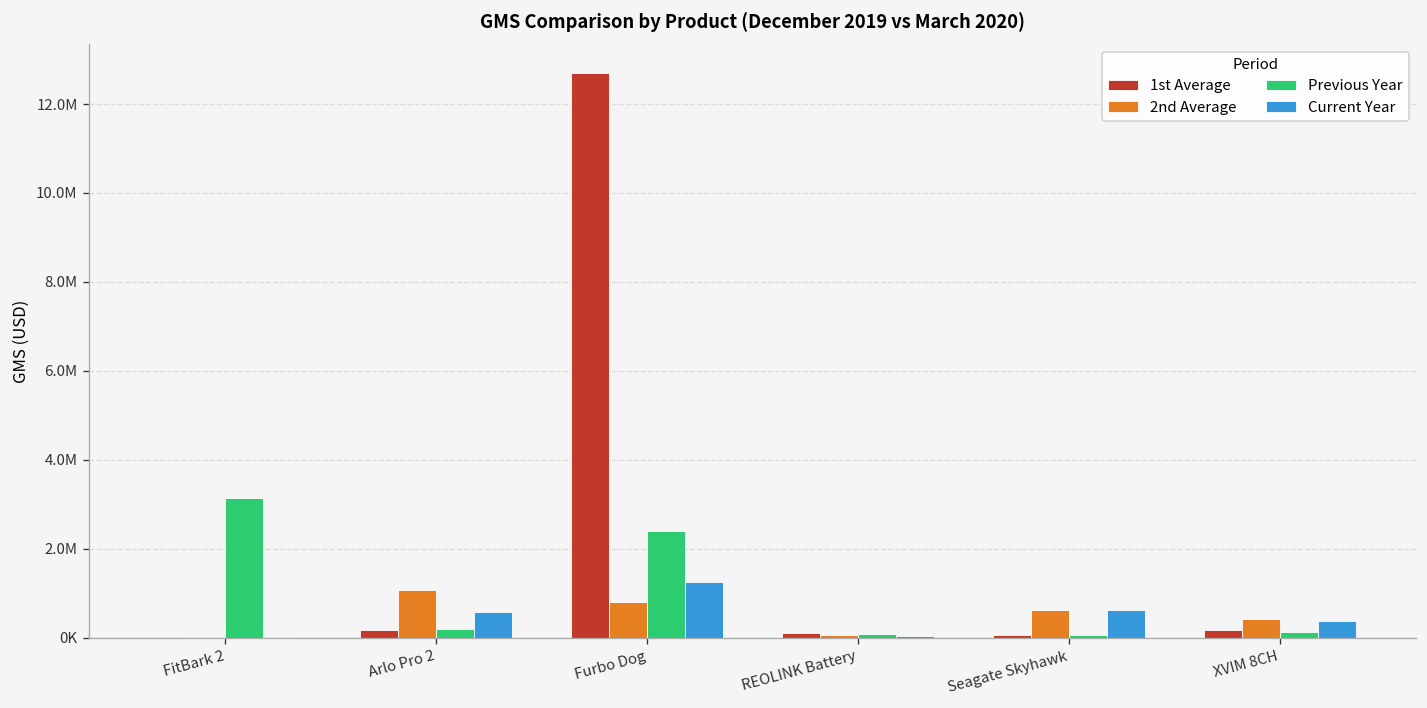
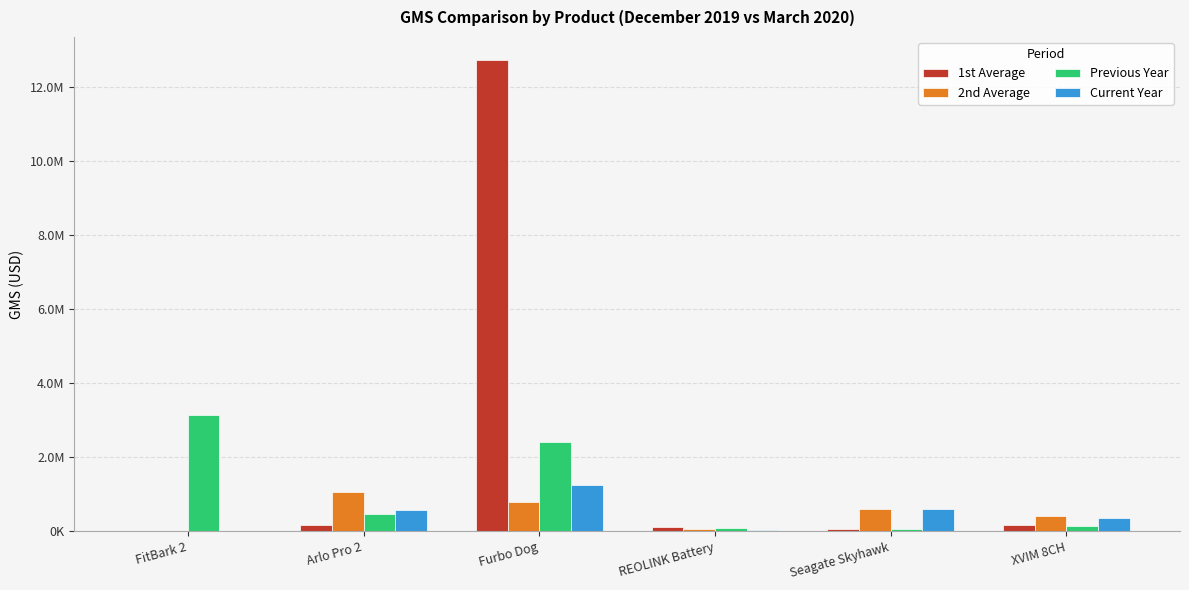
  {
    "1st Average": {
      "Arlo Pro 2": 200000,
      "Furbo Dog": 12700000,
      "REOLINK Battery": 100000,
      "XVIM 8CH": 200000
    },
    "2nd Average": {
      "Arlo Pro 2": 1100000,
      "Furbo Dog": 800000,
      "Seagate Skyhawk": 600000,
      "XVIM 8CH": 400000
    },
    "Previous Year": {
      "FitBark 2": 3100000,
-     "Arlo Pro 2": 200000,
+     "Arlo Pro 2": 500000,
      "Furbo Dog": 2400000,
      "REOLINK Battery": 100000,
      "XVIM 8CH": 100000
    },
    "Current Year": {
      "Arlo Pro 2": 600000,
      "Furbo Dog": 1300000,
      "Seagate Skyhawk": 600000,
      "XVIM 8CH": 400000
    }
  }
